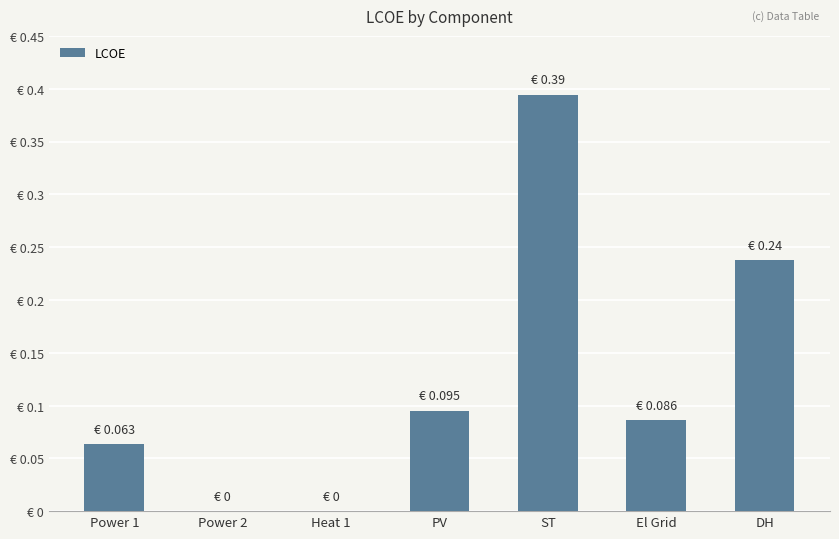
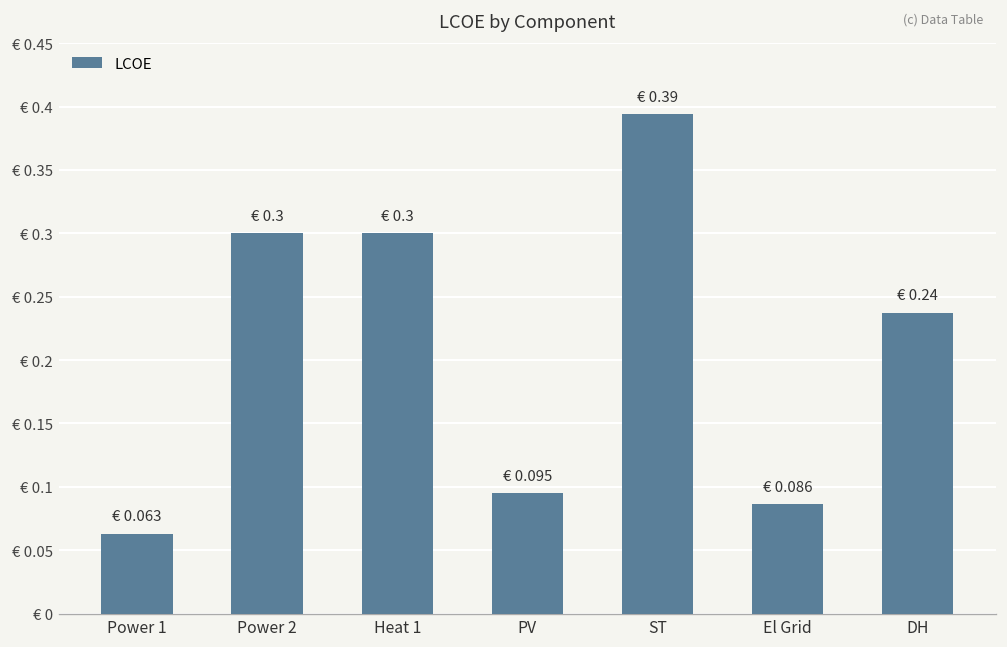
  {
    "Power 1": 0.063,
-   "Power 2": 0,
-   "Heat 1": 0,
+   "Power 2": 0.3,
+   "Heat 1": 0.3,
    "PV": 0.095,
    "ST": 0.39,
    "El Grid": 0.086,
    "DH": 0.24
  }
